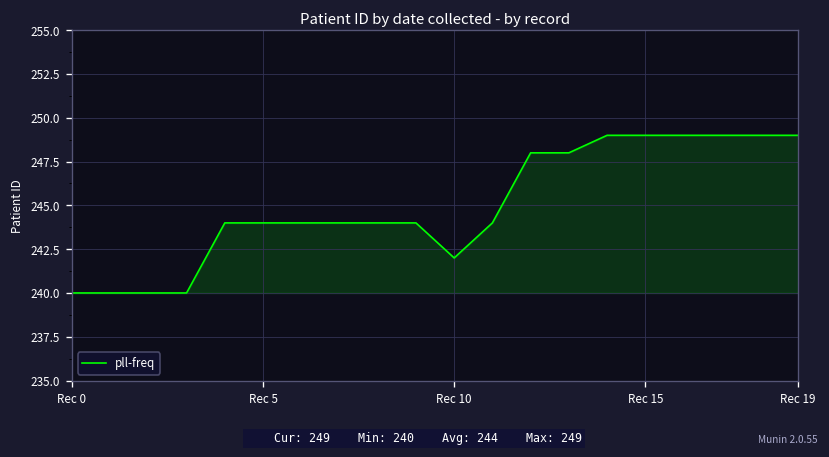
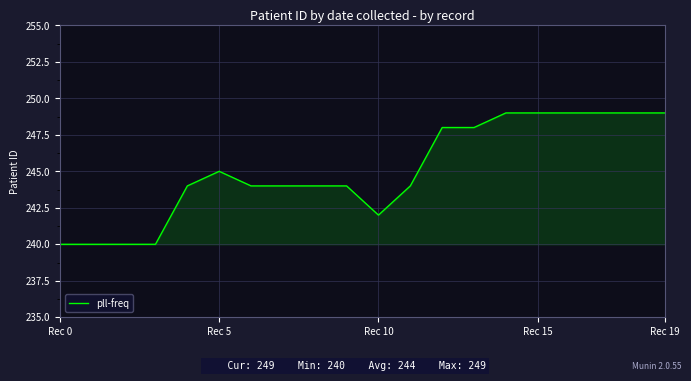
  {
    "Rec 0": 240,
-   "Rec 5": 244,
+   "Rec 5": 245,
    "Rec 10": 242,
    "Rec 15": 249,
    "Rec 19": 249
  }
